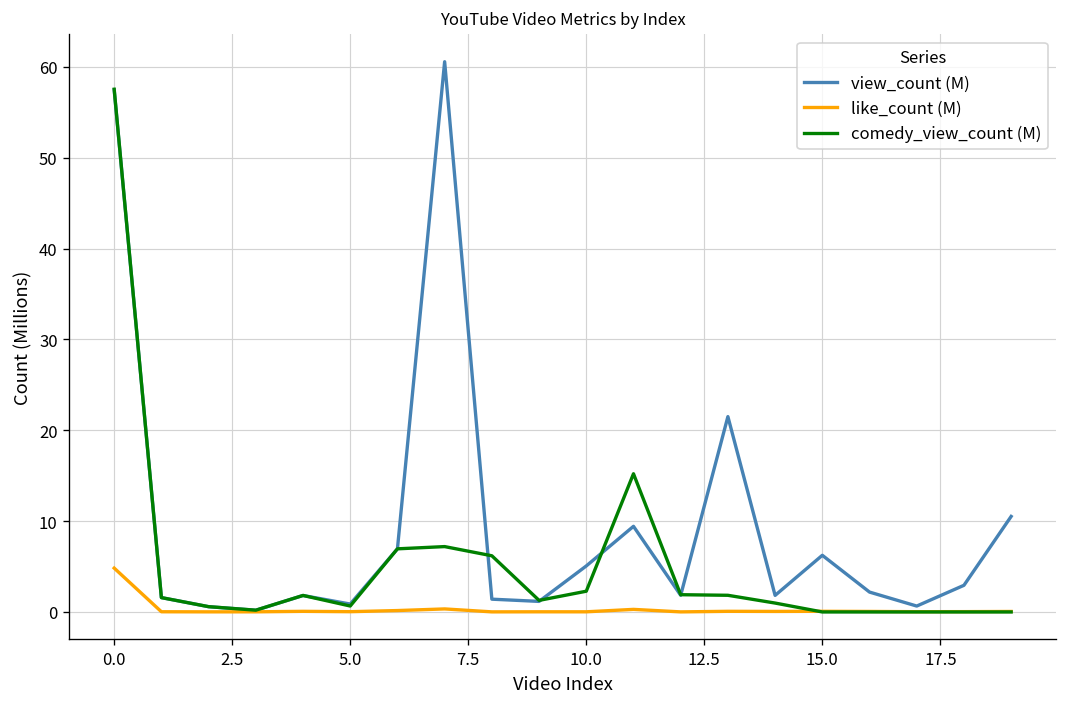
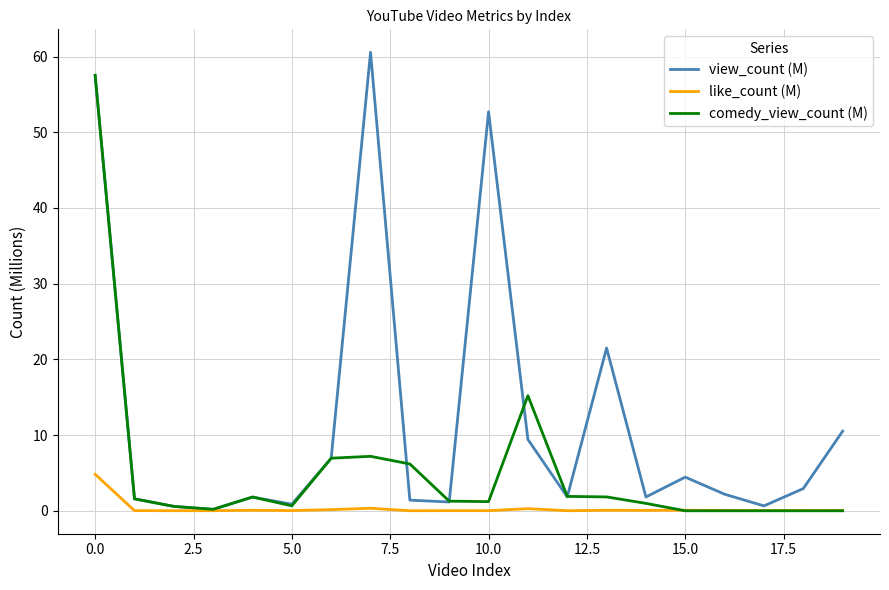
  {
    "view_count (M)": {
-     "10.0": 5,
-     "15.0": 6
+     "10.0": 53,
+     "15.0": 4
    },
    "like_count (M)": {
      "0.0": 5,
      "5.0": 0,
      "10.0": 0
    },
    "comedy_view_count (M)": {
-     "10.0": 2
+     "10.0": 1
    }
  }
